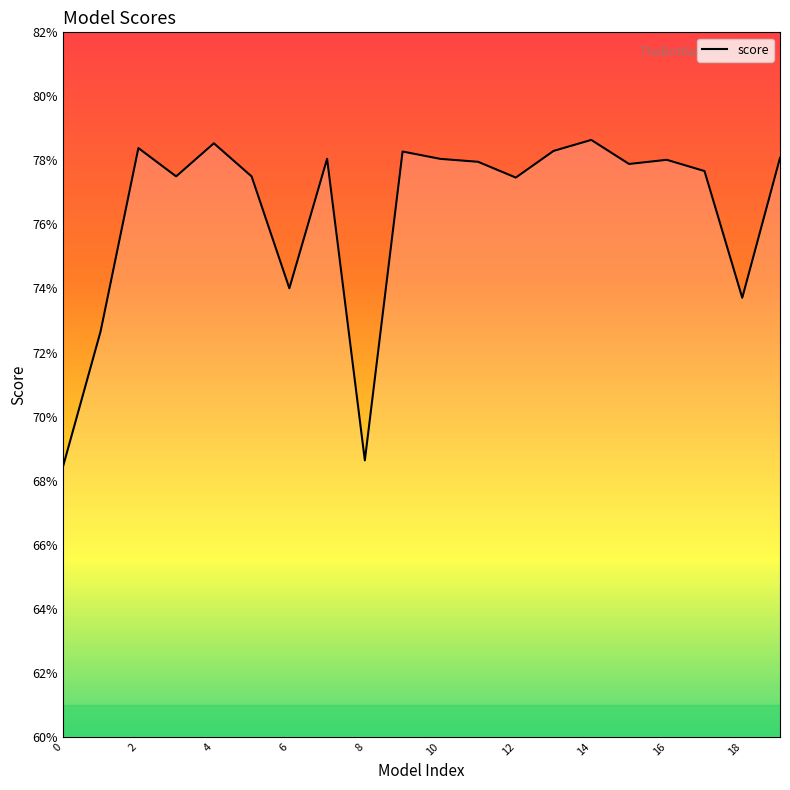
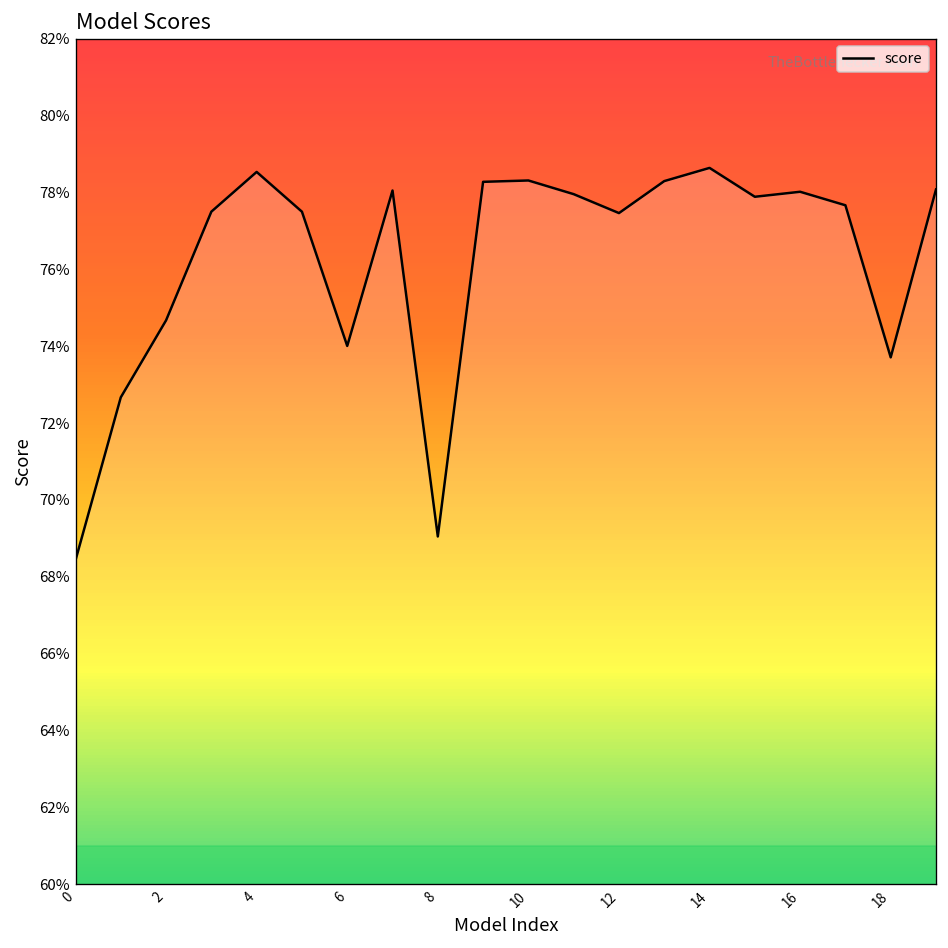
  {
    "0": "68.4%",
-   "2": "78.4%",
+   "2": "74.7%",
    "4": "78.5%",
    "6": "74.0%",
-   "8": "68.6%",
-   "10": "78.0%",
+   "8": "69.0%",
+   "10": "78.3%",
    "12": "77.5%",
    "14": "78.6%",
    "16": "78.0%",
    "18": "73.7%"
  }
